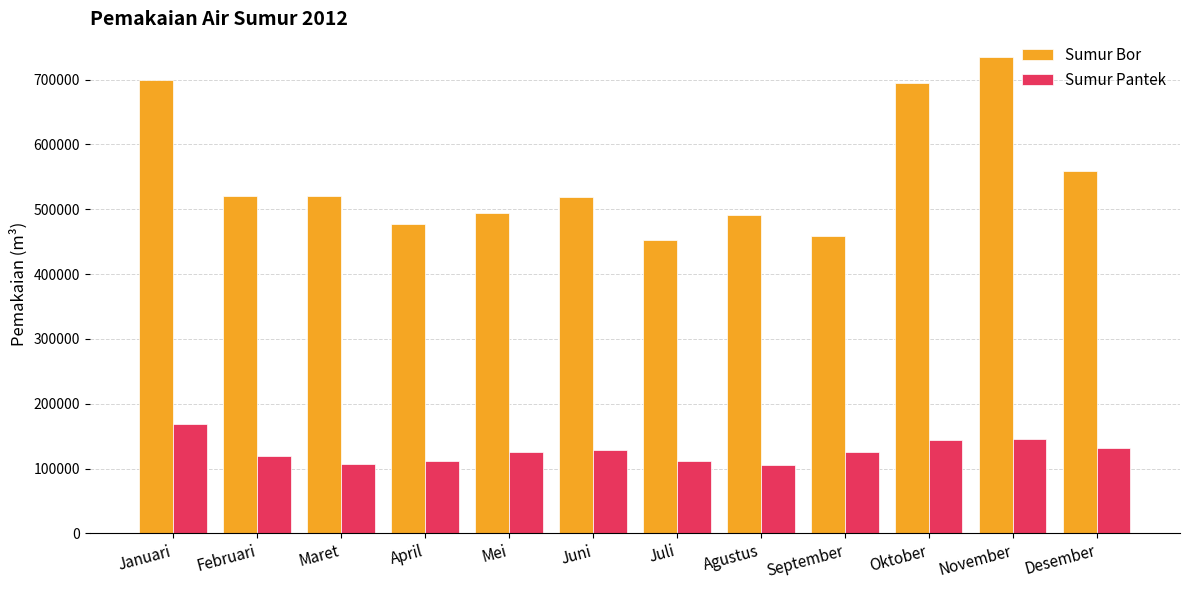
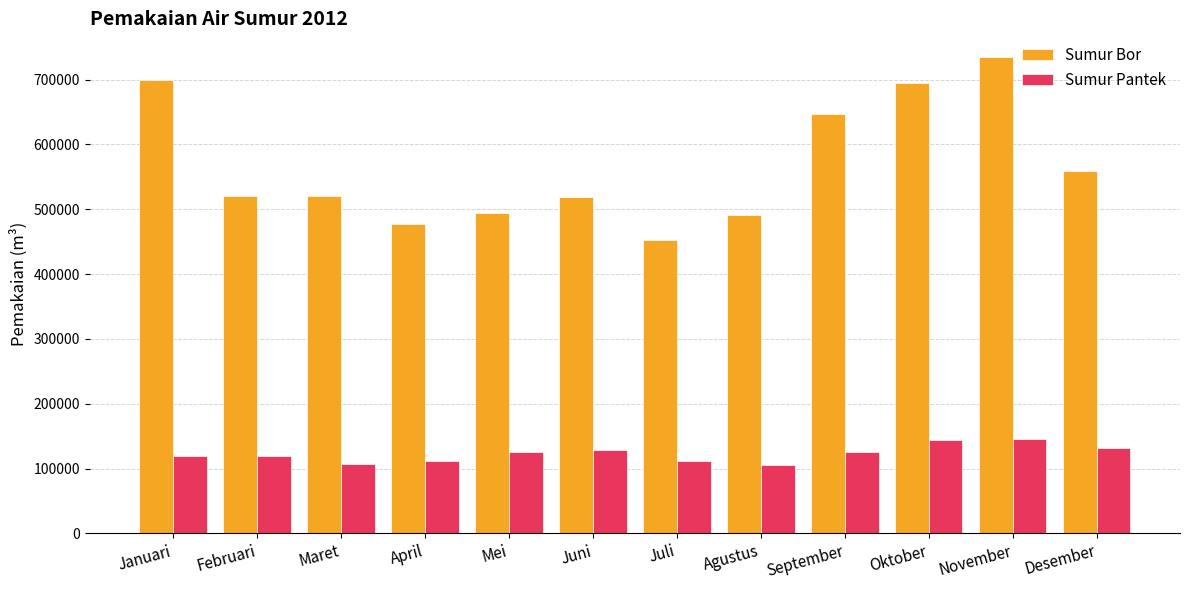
  {
    "Sumur Bor": {
      "Januari": 700000,
      "Februari": 520000,
      "Maret": 520000,
      "April": 480000,
      "Mei": 490000,
      "Juni": 520000,
      "Juli": 450000,
      "Agustus": 490000,
-     "September": 460000,
+     "September": 650000,
      "Oktober": 690000,
      "November": 730000,
      "Desember": 560000
    },
    "Sumur Pantek": {
-     "Januari": 170000,
+     "Januari": 120000,
      "Februari": 120000,
      "Maret": 110000,
      "April": 110000,
      "Mei": 130000,
      "Juni": 130000,
      "Juli": 110000,
      "Agustus": 110000,
      "September": 130000,
      "Oktober": 140000,
      "November": 150000,
      "Desember": 130000
    }
  }
